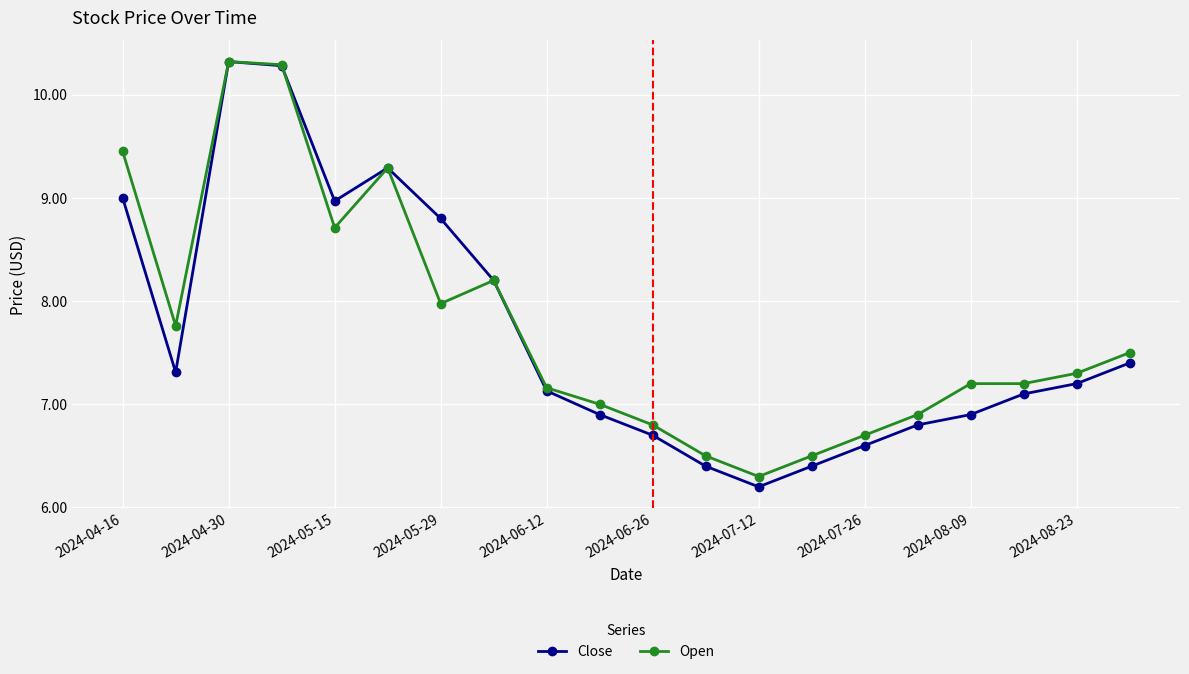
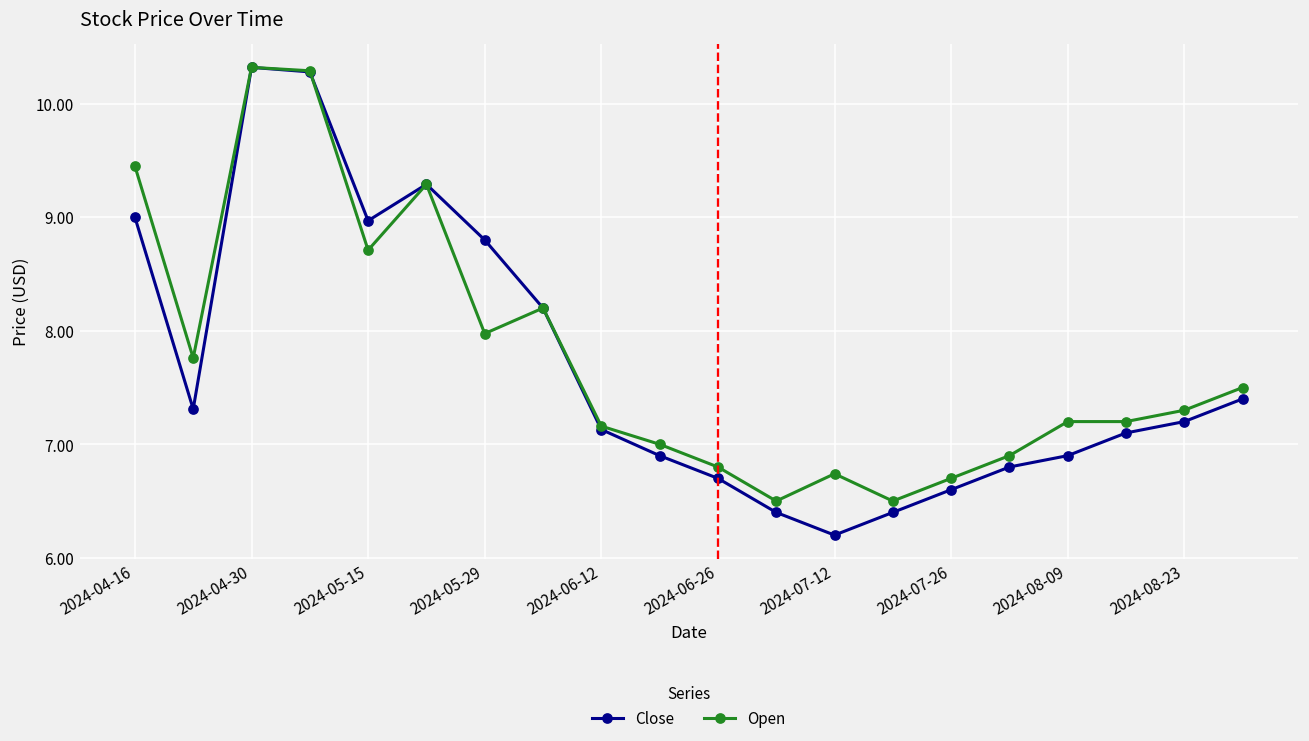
  {
    "Close": {
      "2024-04-16": 9.00,
      "2024-05-15": 8.97,
      "2024-05-29": 8.80,
      "2024-06-12": 7.13,
      "2024-06-26": 6.70,
      "2024-07-12": 6.20,
      "2024-07-26": 6.60,
      "2024-08-09": 6.90,
      "2024-08-23": 7.20
    },
    "Open": {
      "2024-04-16": 9.45,
      "2024-05-15": 8.71,
      "2024-05-29": 7.98,
      "2024-06-12": 7.16,
      "2024-06-26": 6.80,
-     "2024-07-12": 6.30,
+     "2024-07-12": 6.74,
      "2024-07-26": 6.70,
      "2024-08-09": 7.20,
      "2024-08-23": 7.30
    }
  }
